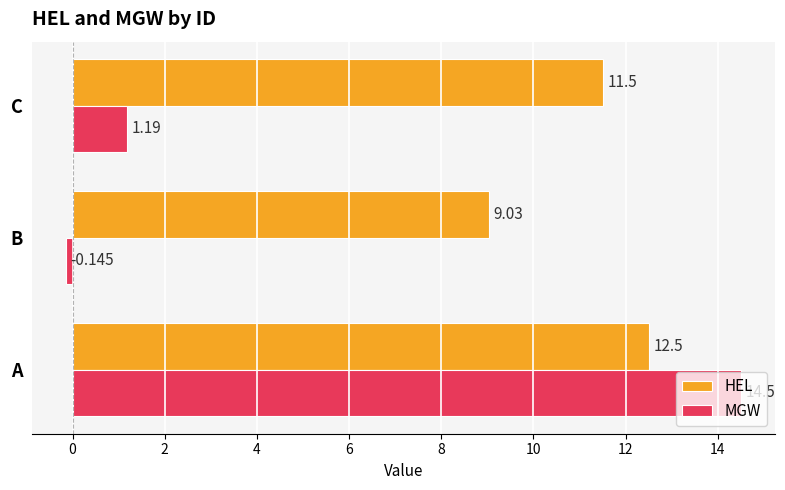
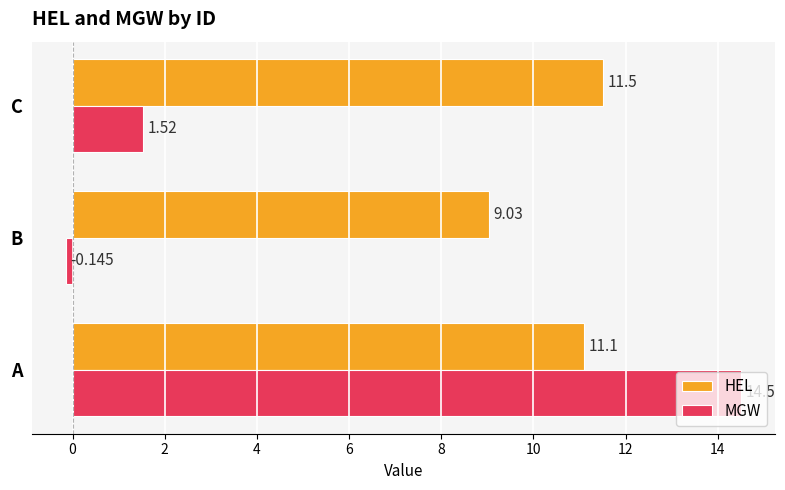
  {
    "HEL": {
      "C": 11.5,
      "B": 9.03,
-     "A": 12.5
+     "A": 11.1
    },
    "MGW": {
-     "C": 1.19,
+     "C": 1.52,
      "B": -0.145
    }
  }
